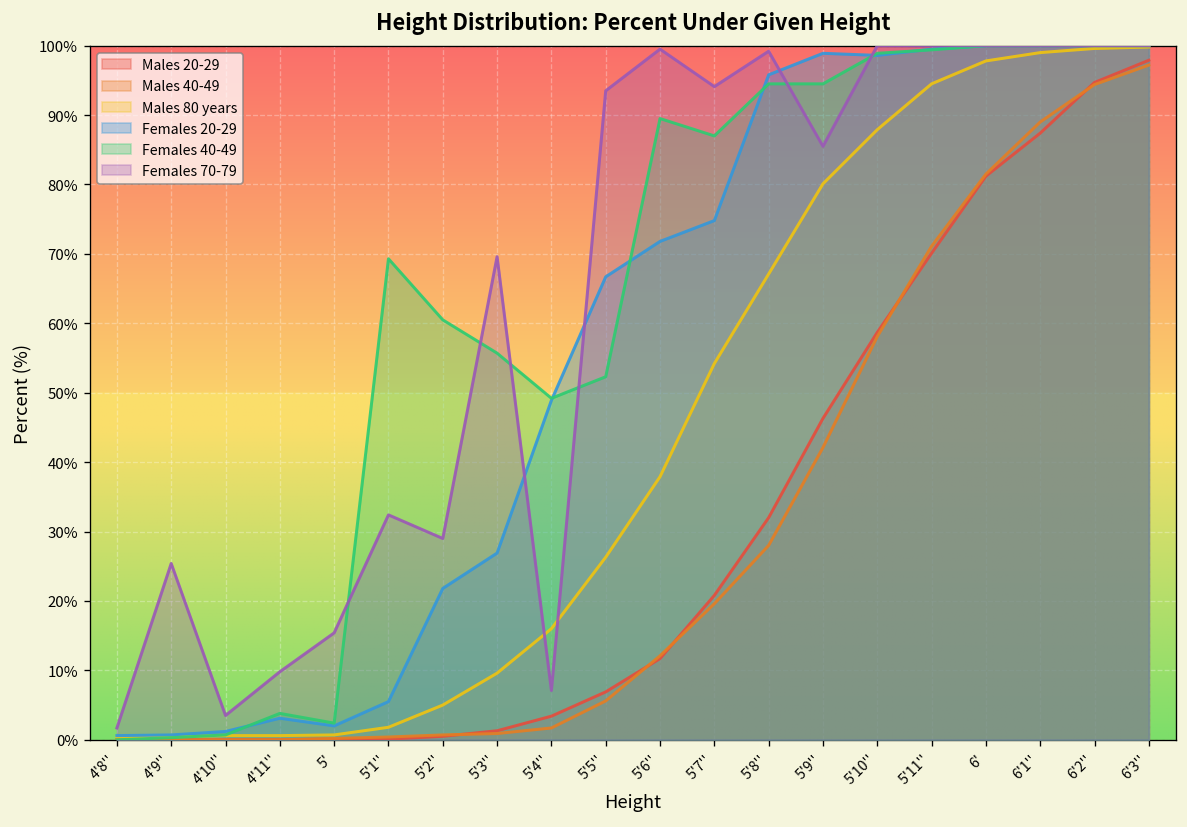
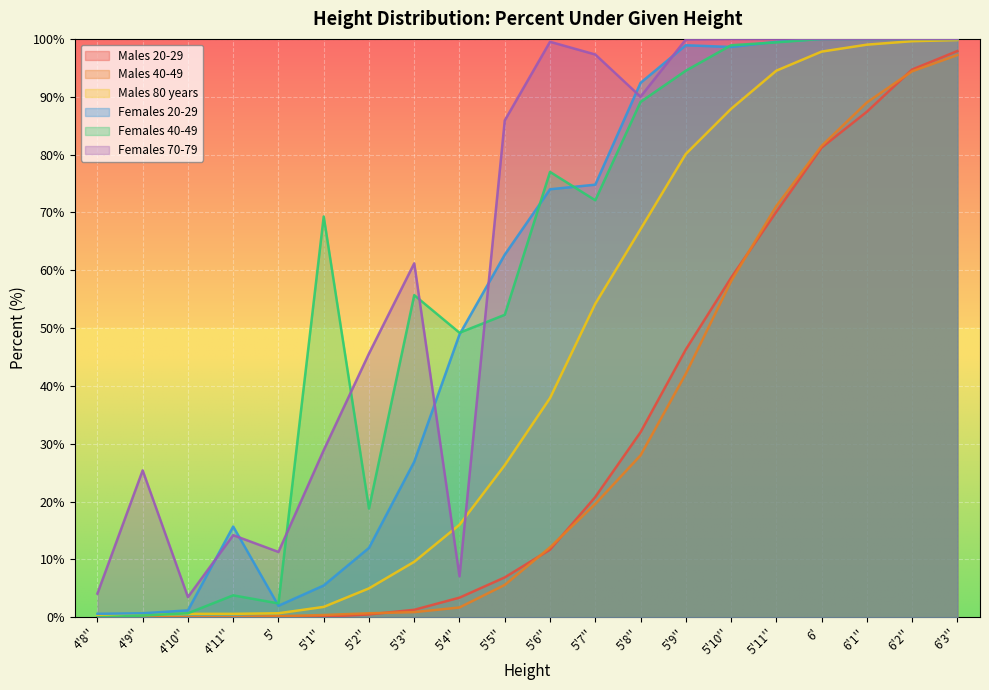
  {
    "Females 20-29": {
      "4'10''": "1%",
-     "4'11''": "3%",
+     "4'11''": "16%",
      "5'1''": "6%",
-     "5'2''": "22%",
+     "5'2''": "12%",
      "5'3''": "27%",
-     "5'5''": "67%",
-     "5'6''": "72%",
+     "5'5''": "63%",
+     "5'6''": "74%",
      "5'7''": "75%",
-     "5'8''": "96%",
+     "5'8''": "92%",
      "5'9''": "99%"
    },
    "Females 40-49": {
      "4'11''": "4%",
      "5'1''": "69%",
-     "5'2''": "61%",
+     "5'2''": "19%",
      "5'3''": "56%",
      "5'5''": "52%",
-     "5'6''": "90%",
-     "5'7''": "87%",
-     "5'8''": "95%",
+     "5'6''": "77%",
+     "5'7''": "72%",
+     "5'8''": "89%",
      "5'9''": "95%"
    },
    "Females 70-79": {
-     "4'8''": "2%",
+     "4'8''": "4%",
      "4'9''": "25%",
      "4'10''": "4%",
-     "4'11''": "10%",
-     "5'": "15%",
-     "5'1''": "32%",
-     "5'2''": "29%",
-     "5'3''": "70%",
+     "4'11''": "14%",
+     "5'": "11%",
+     "5'1''": "29%",
+     "5'2''": "46%",
+     "5'3''": "61%",
      "5'4''": "7%",
-     "5'5''": "94%",
+     "5'5''": "86%",
      "5'6''": "100%",
-     "5'7''": "94%",
-     "5'8''": "99%",
-     "5'9''": "86%",
+     "5'7''": "97%",
+     "5'8''": "90%",
+     "5'9''": "100%",
      "5'10''": "100%",
      "5'11''": "100%"
    }
  }
